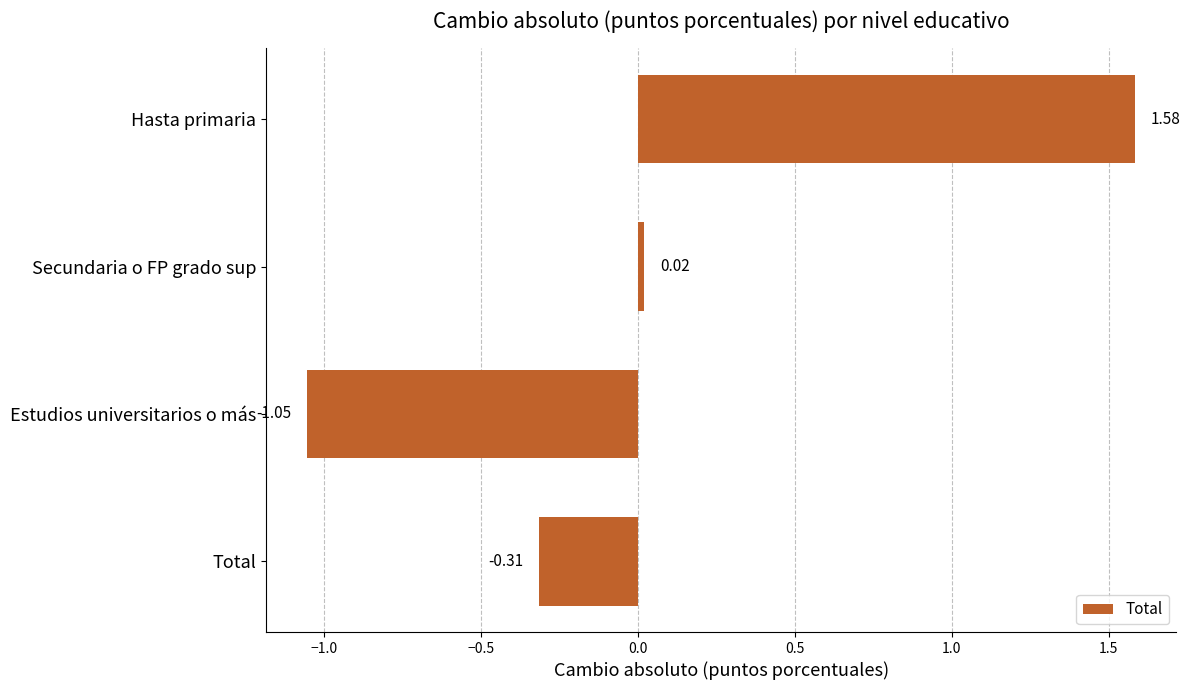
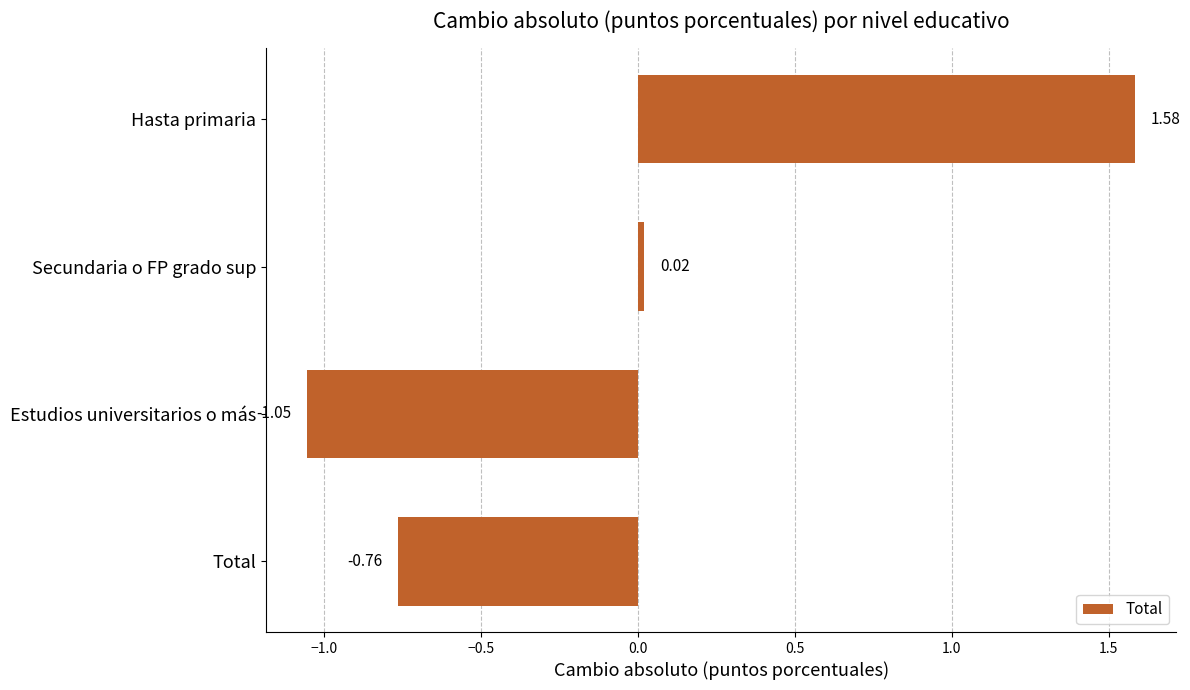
  {
    "Hasta primaria": 1.58,
    "Secundaria o FP grado sup": 0.02,
    "Estudios universitarios o más": -1.05,
-   "Total": -0.31
+   "Total": -0.76
  }
